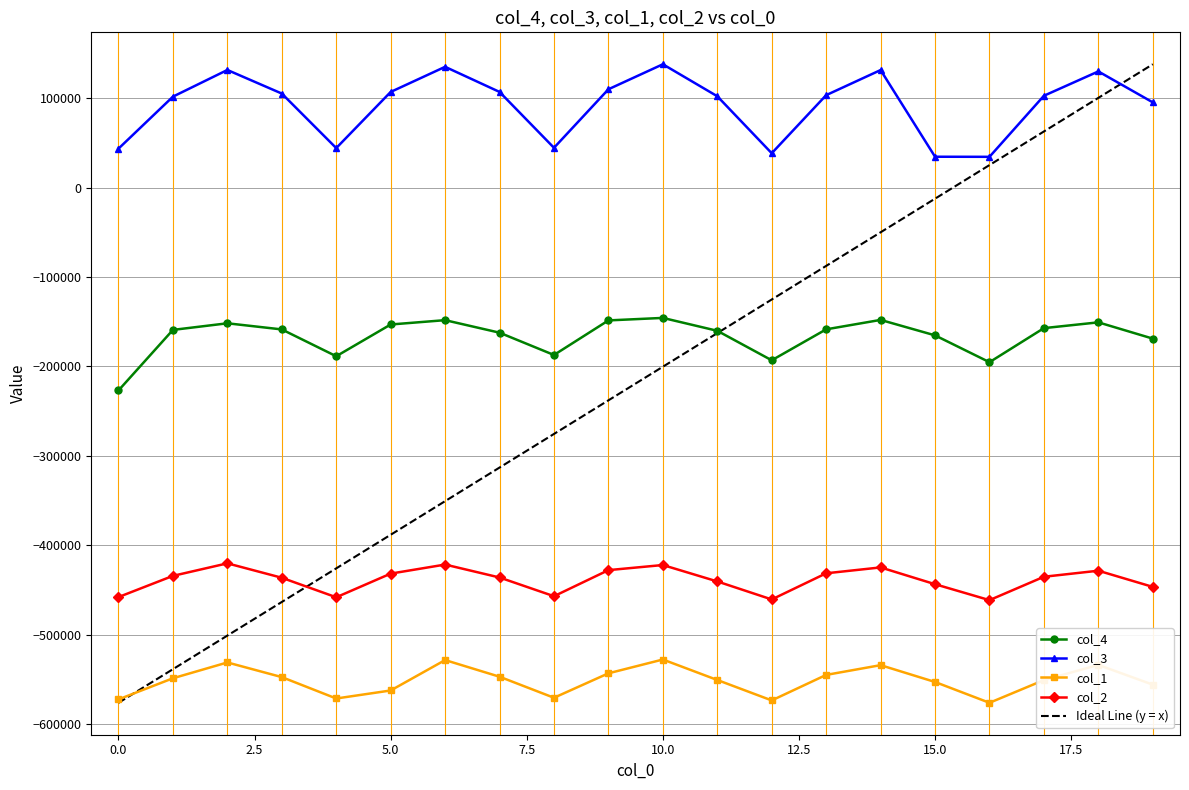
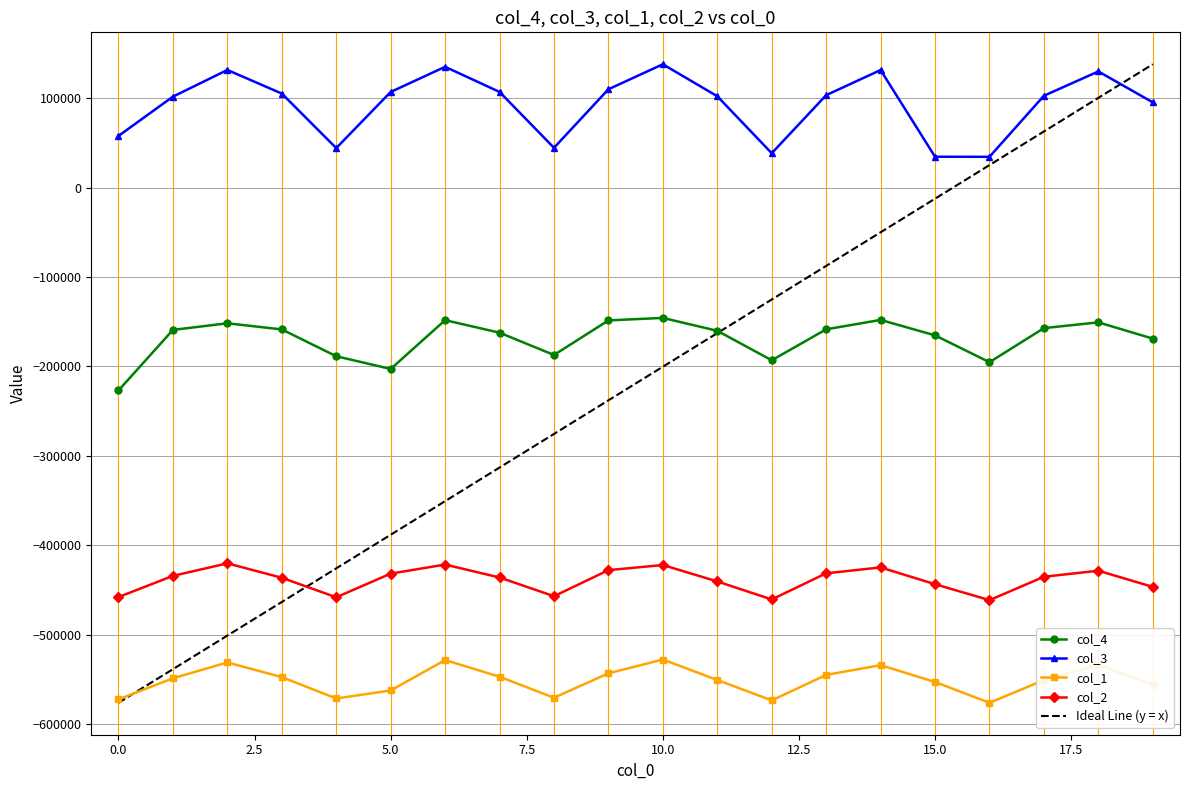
  {
    "col_4": {
      "0.0": -230000,
-     "5.0": -150000,
+     "5.0": -200000,
      "10.0": -150000,
      "15.0": -170000
    },
    "col_3": {
-     "0.0": 40000,
+     "0.0": 60000,
      "5.0": 110000,
      "10.0": 140000,
      "15.0": 30000
    },
    "col_1": {
      "0.0": -570000,
      "5.0": -560000,
      "10.0": -530000,
      "15.0": -550000
    },
    "col_2": {
      "0.0": -460000,
      "5.0": -430000,
      "10.0": -420000,
      "15.0": -440000
    },
    "Ideal Line (y = x)": {
      "0.0": -580000
    }
  }
